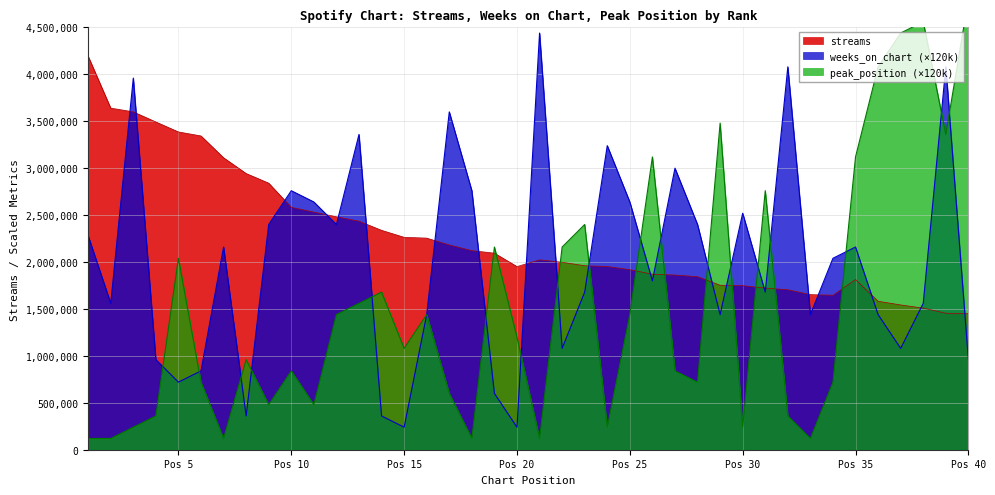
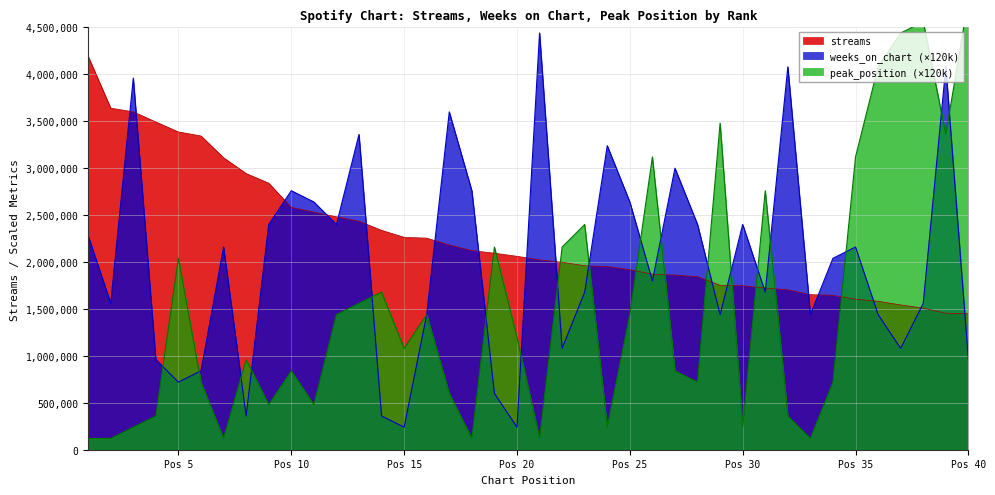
  {
    "streams": {
      "Pos 5": "3,400,000",
      "Pos 10": "2,600,000",
      "Pos 15": "2,300,000",
-     "Pos 20": "2,000,000",
+     "Pos 20": "2,100,000",
      "Pos 25": "1,900,000",
      "Pos 30": "1,700,000",
-     "Pos 35": "1,800,000",
+     "Pos 35": "1,600,000",
      "Pos 40": "1,500,000"
    },
    "weeks_on_chart (×120k)": {
      "Pos 5": "700,000",
      "Pos 10": "2,800,000",
      "Pos 15": "200,000",
      "Pos 20": "200,000",
      "Pos 25": "2,600,000",
-     "Pos 30": "2,500,000",
+     "Pos 30": "2,400,000",
      "Pos 35": "2,200,000",
      "Pos 40": "1,000,000"
    },
    "peak_position (×120k)": {
      "Pos 5": "2,000,000",
      "Pos 10": "800,000",
      "Pos 15": "1,100,000",
      "Pos 20": "1,200,000",
      "Pos 25": "1,400,000",
      "Pos 30": "200,000",
      "Pos 35": "3,100,000"
    }
  }
